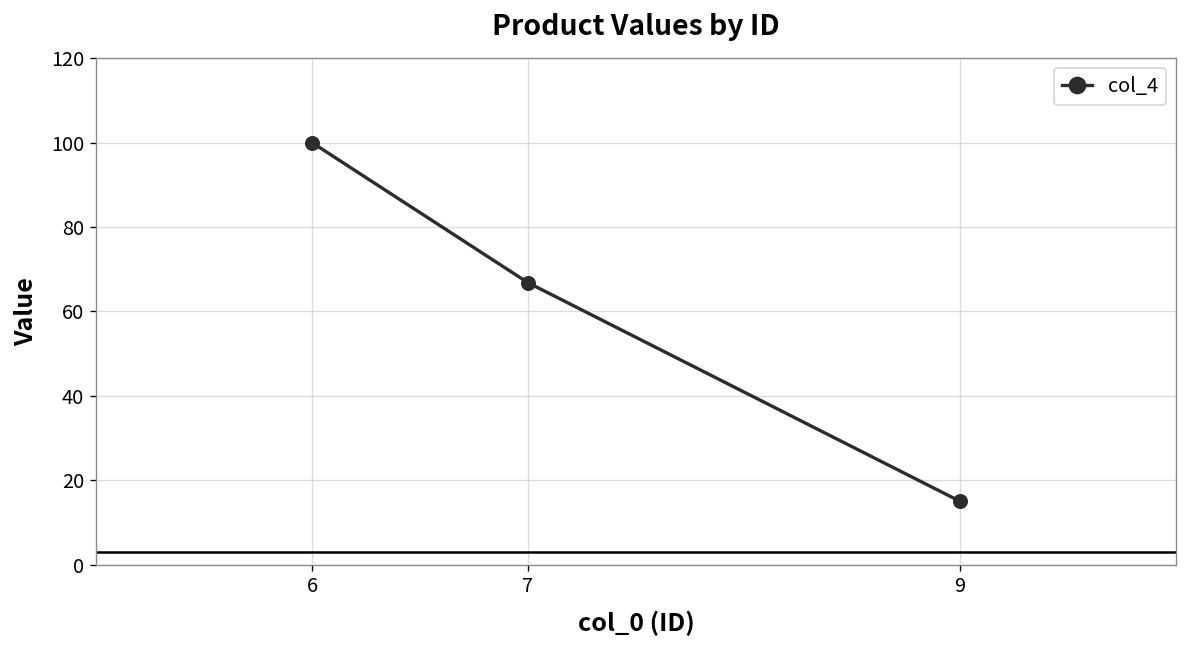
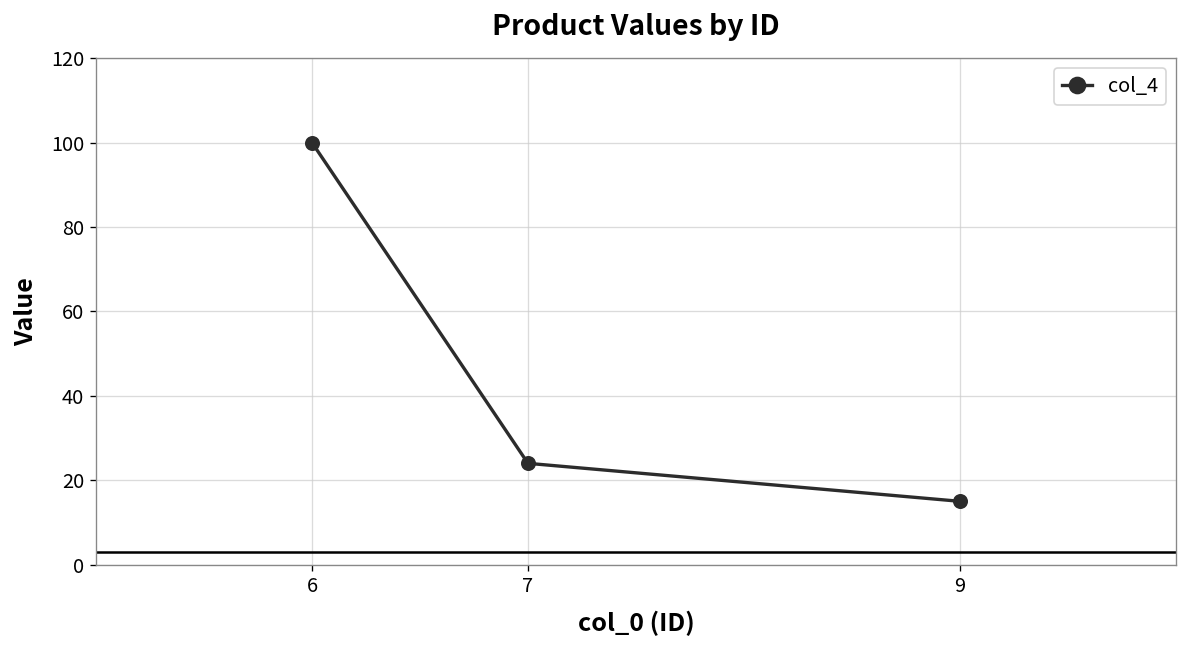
  {
    "6": 100,
-   "7": 67,
+   "7": 24,
    "9": 15
  }
